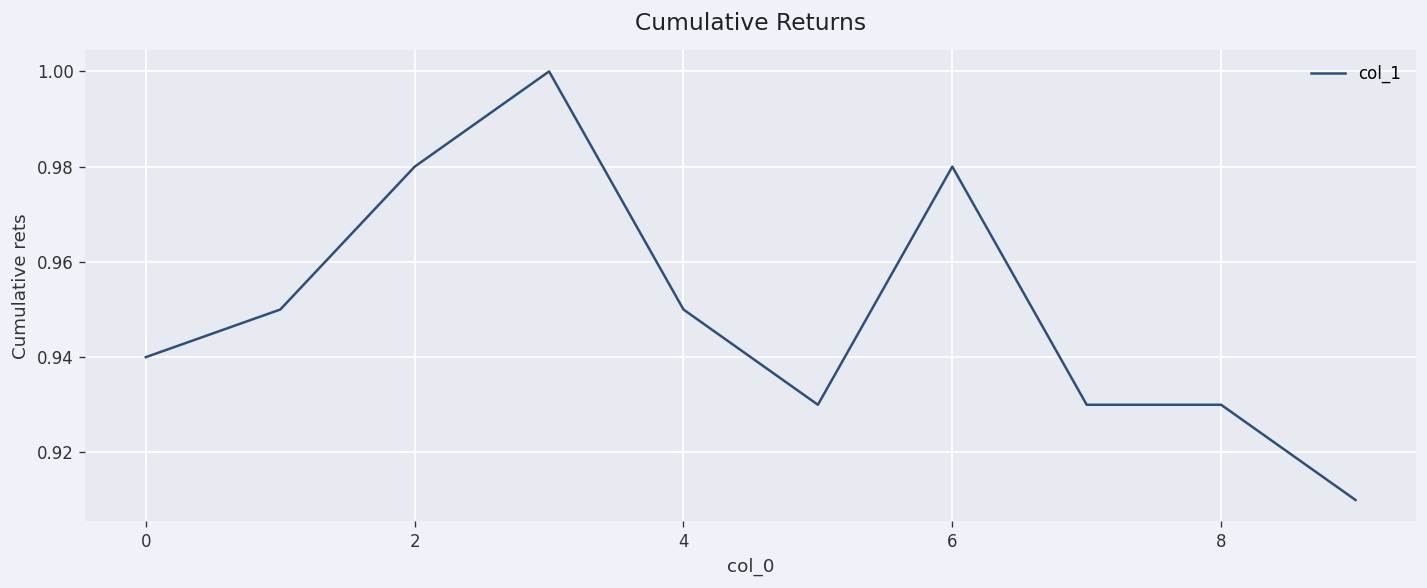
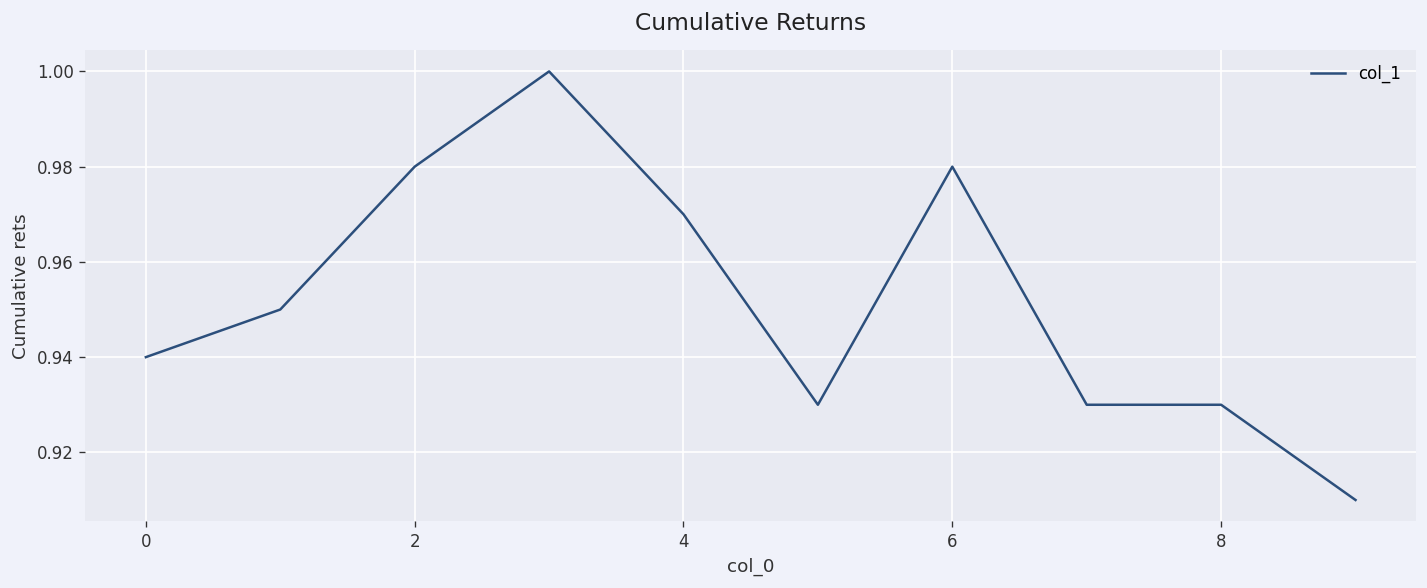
  {
    "0": 0.94,
    "2": 0.98,
-   "4": 0.95,
+   "4": 0.97,
    "6": 0.98,
    "8": 0.93
  }
